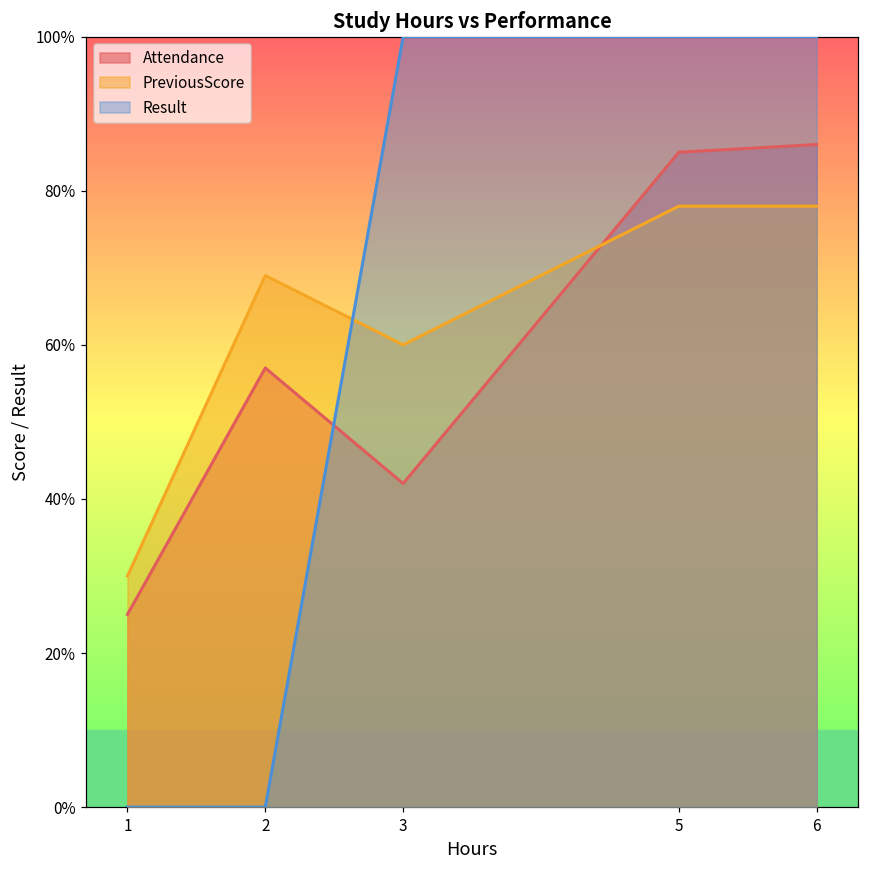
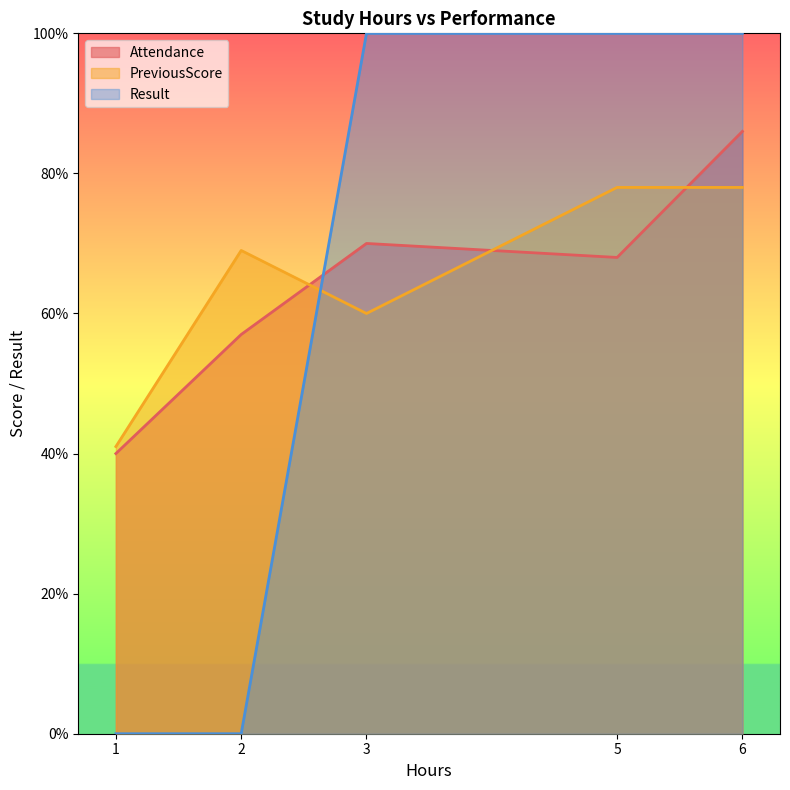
  {
    "Attendance": {
-     "1": "25%",
+     "1": "40%",
      "2": "57%",
-     "3": "42%",
-     "5": "85%",
+     "3": "70%",
+     "5": "68%",
      "6": "86%"
    },
    "PreviousScore": {
-     "1": "30%",
+     "1": "41%",
      "2": "69%",
      "3": "60%",
      "5": "78%",
      "6": "78%"
    },
    "Result": {
      "1": "0%",
      "2": "0%",
      "3": "100%",
      "5": "100%",
      "6": "100%"
    }
  }
